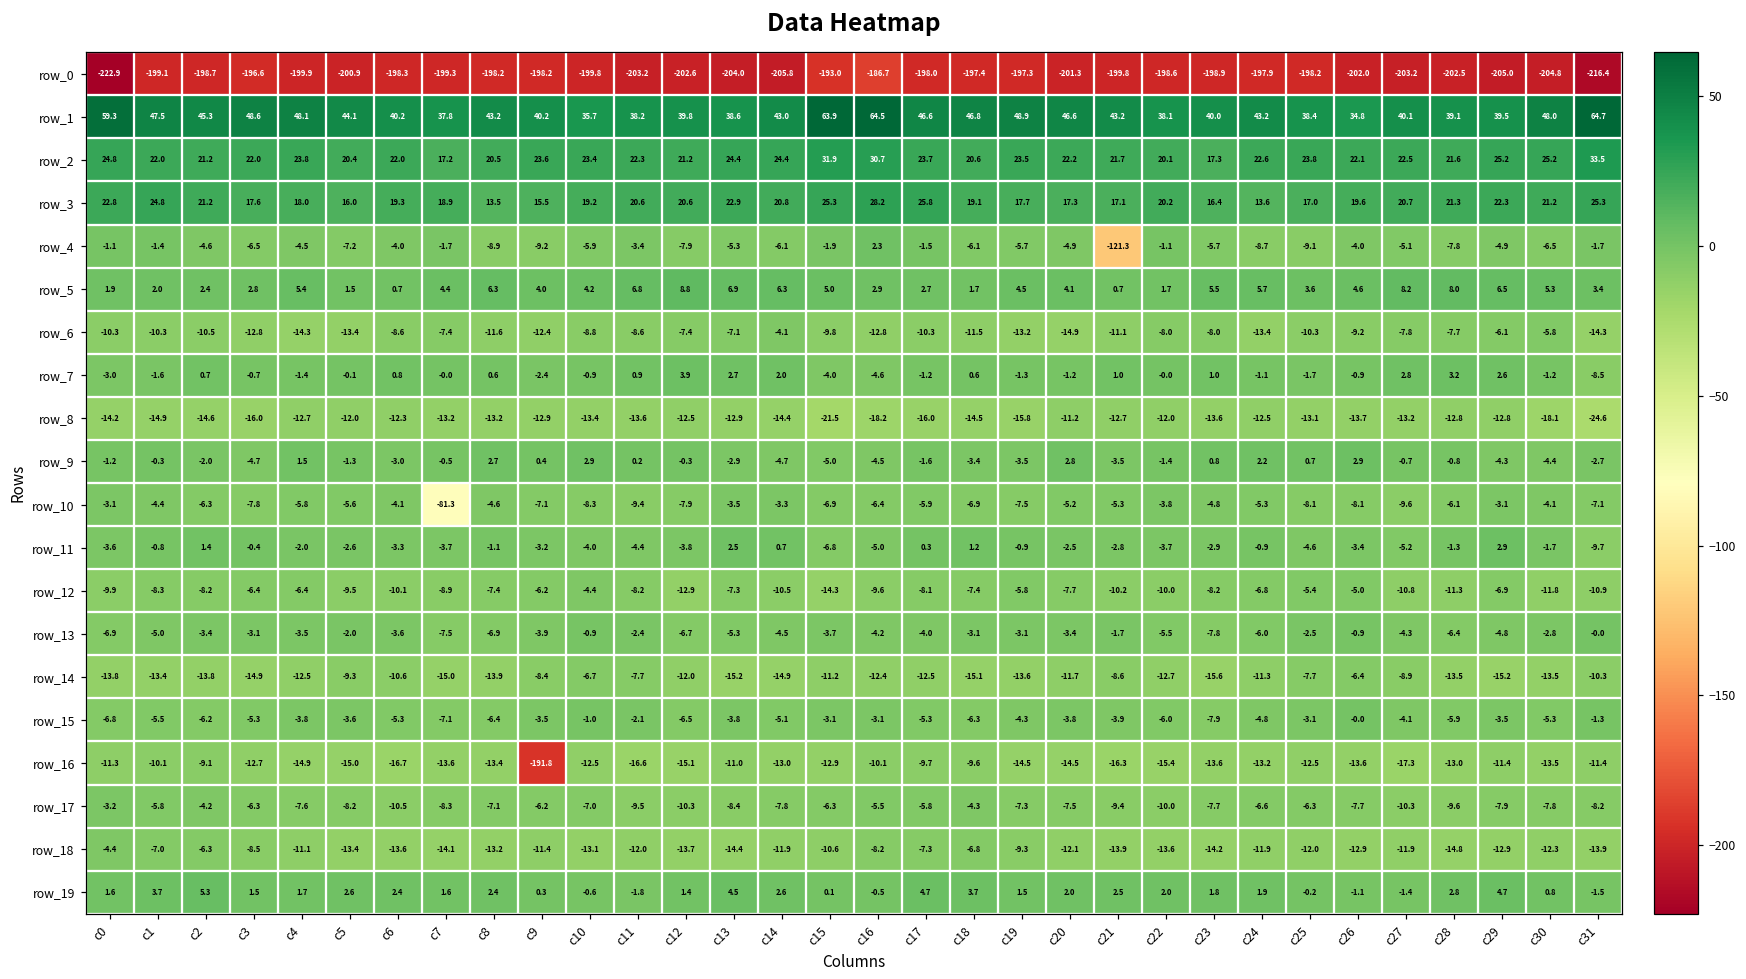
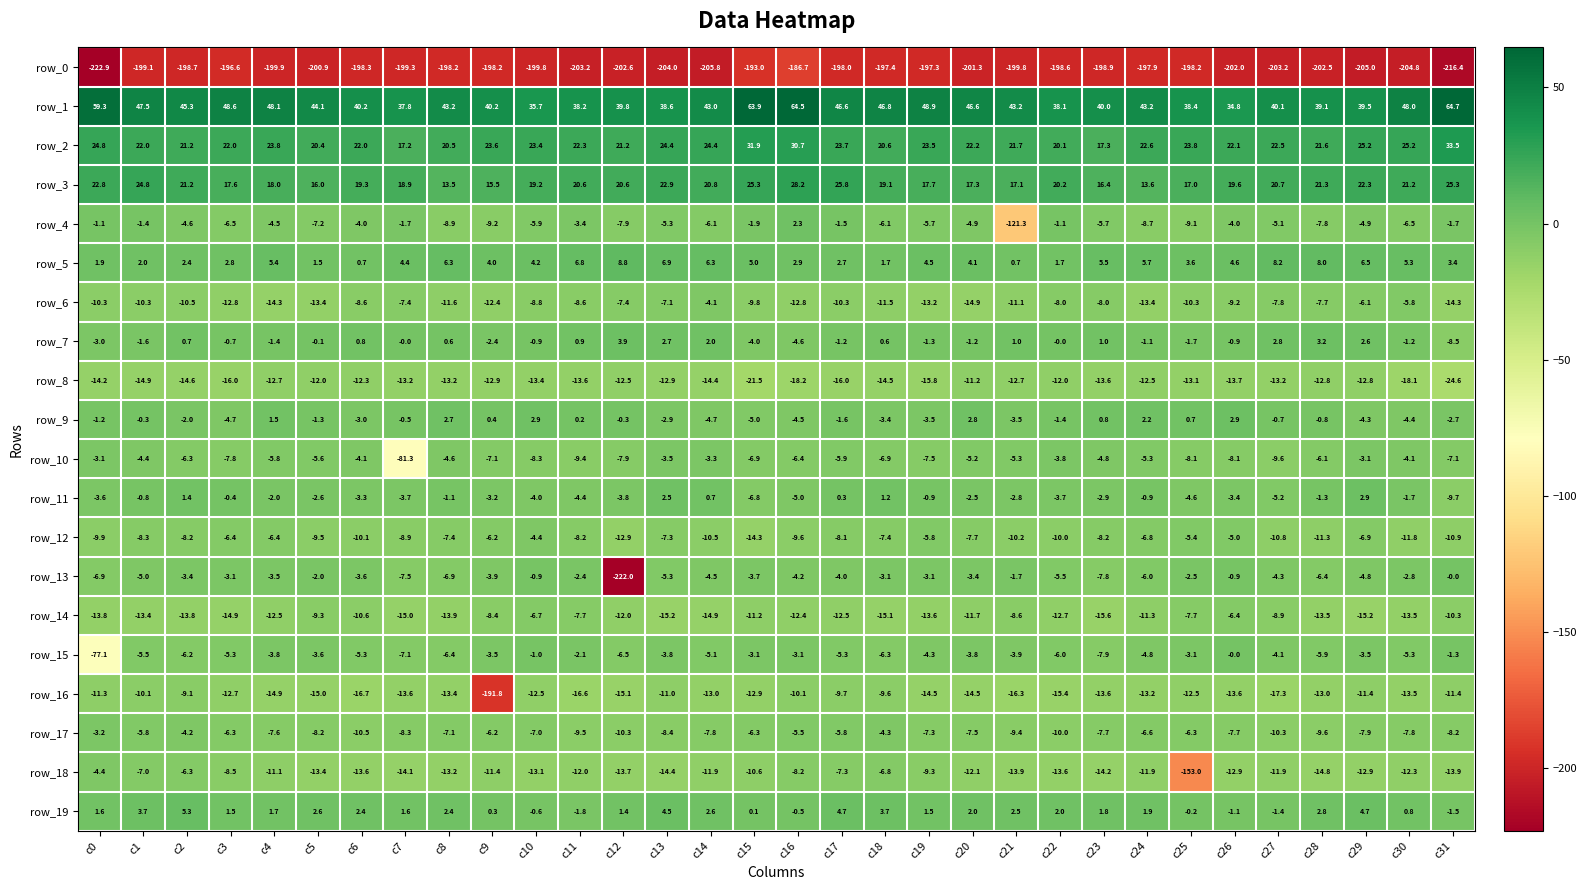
  {
    "row_13": {
      "c0": -6.9,
      "c1": -5.0,
      "c2": -3.4,
      "c3": -3.1,
      "c4": -3.5,
      "c5": -2.0,
      "c6": -3.6,
      "c7": -7.5,
      "c8": -6.9,
      "c9": -3.9,
      "c10": -0.9,
      "c11": -2.4,
-     "c12": -6.7,
+     "c12": -222.0,
      "c13": -5.3,
      "c14": -4.5,
      "c15": -3.7,
      "c16": -4.2,
      "c17": -4.0,
      "c18": -3.1,
      "c19": -3.1,
      "c20": -3.4,
      "c21": -1.7,
      "c22": -5.5,
      "c23": -7.8,
      "c24": -6.0,
      "c25": -2.5,
      "c26": -0.9,
      "c27": -4.3,
      "c28": -6.4,
      "c29": -4.8,
      "c30": -2.8,
      "c31": -0.0
    },
    "row_15": {
-     "c0": -6.8,
+     "c0": -77.1,
      "c1": -5.5,
      "c2": -6.2,
      "c3": -5.3,
      "c4": -3.8,
      "c5": -3.6,
      "c6": -5.3,
      "c7": -7.1,
      "c8": -6.4,
      "c9": -3.5,
      "c10": -1.0,
      "c11": -2.1,
      "c12": -6.5,
      "c13": -3.8,
      "c14": -5.1,
      "c15": -3.1,
      "c16": -3.1,
      "c17": -5.3,
      "c18": -6.3,
      "c19": -4.3,
      "c20": -3.8,
      "c21": -3.9,
      "c22": -6.0,
      "c23": -7.9,
      "c24": -4.8,
      "c25": -3.1,
      "c26": -0.0,
      "c27": -4.1,
      "c28": -5.9,
      "c29": -3.5,
      "c30": -5.3,
      "c31": -1.3
    },
    "row_18": {
      "c0": -4.4,
      "c1": -7.0,
      "c2": -6.3,
      "c3": -8.5,
      "c4": -11.1,
      "c5": -13.4,
      "c6": -13.6,
      "c7": -14.1,
      "c8": -13.2,
      "c9": -11.4,
      "c10": -13.1,
      "c11": -12.0,
      "c12": -13.7,
      "c13": -14.4,
      "c14": -11.9,
      "c15": -10.6,
      "c16": -8.2,
      "c17": -7.3,
      "c18": -6.8,
      "c19": -9.3,
      "c20": -12.1,
      "c21": -13.9,
      "c22": -13.6,
      "c23": -14.2,
      "c24": -11.9,
-     "c25": -12.0,
+     "c25": -153.0,
      "c26": -12.9,
      "c27": -11.9,
      "c28": -14.8,
      "c29": -12.9,
      "c30": -12.3,
      "c31": -13.9
    }
  }
